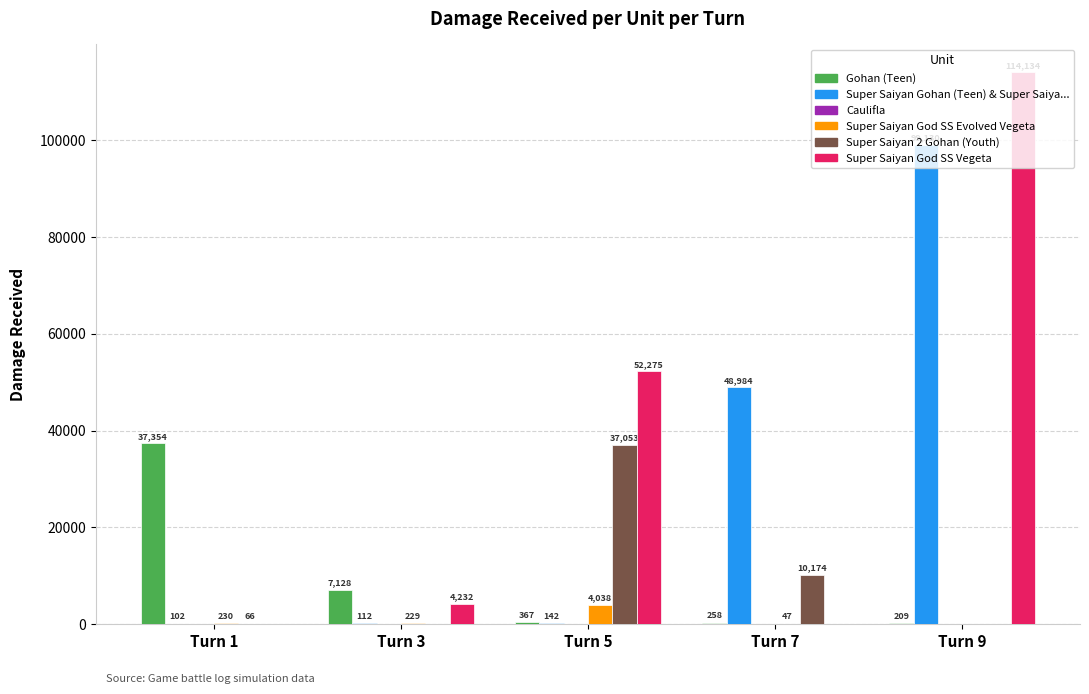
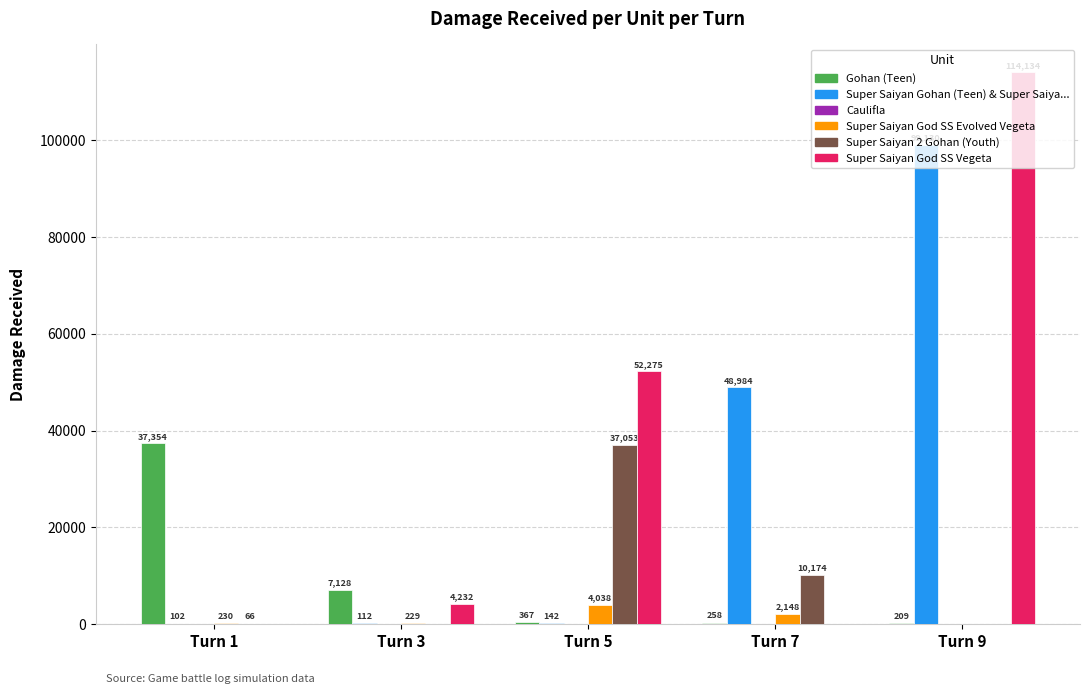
  {
    "Gohan (Teen)": {
      "Turn 1": "37,354",
      "Turn 3": "7,128",
      "Turn 5": "367",
      "Turn 7": "258",
      "Turn 9": "209"
    },
    "Super Saiyan Gohan (Teen) & Super Saiya...": {
      "Turn 1": "102",
      "Turn 3": "112",
      "Turn 5": "142",
      "Turn 7": "48,984"
    },
    "Caulifla": {
      "Turn 1": "0",
      "Turn 3": "0",
      "Turn 5": "0",
      "Turn 7": "0",
      "Turn 9": "0"
    },
    "Super Saiyan God SS Evolved Vegeta": {
      "Turn 1": "230",
      "Turn 3": "229",
      "Turn 5": "4,038",
-     "Turn 7": "47"
+     "Turn 7": "2,148"
    },
    "Super Saiyan 2 Gohan (Youth)": {
      "Turn 1": "66",
      "Turn 5": "37,053",
      "Turn 7": "10,174"
    },
    "Super Saiyan God SS Vegeta": {
      "Turn 3": "4,232",
      "Turn 5": "52,275"
    }
  }
